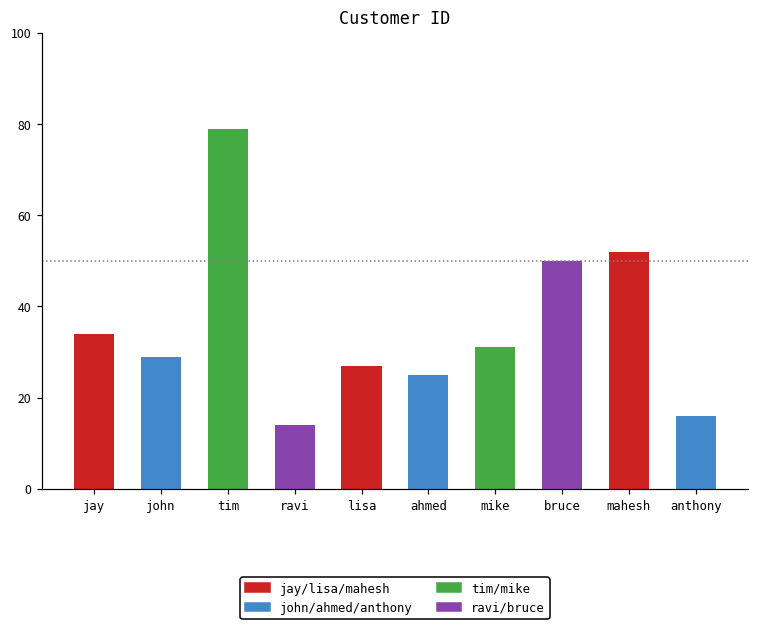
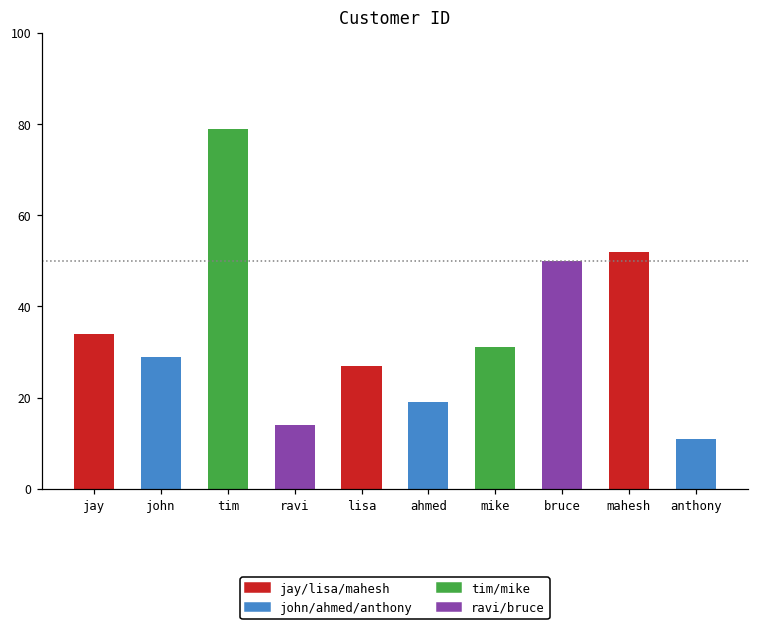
  {
    "jay": 34,
    "john": 29,
    "tim": 79,
    "ravi": 14,
    "lisa": 27,
-   "ahmed": 25,
+   "ahmed": 19,
    "mike": 31,
    "bruce": 50,
    "mahesh": 52,
-   "anthony": 16
+   "anthony": 11
  }
